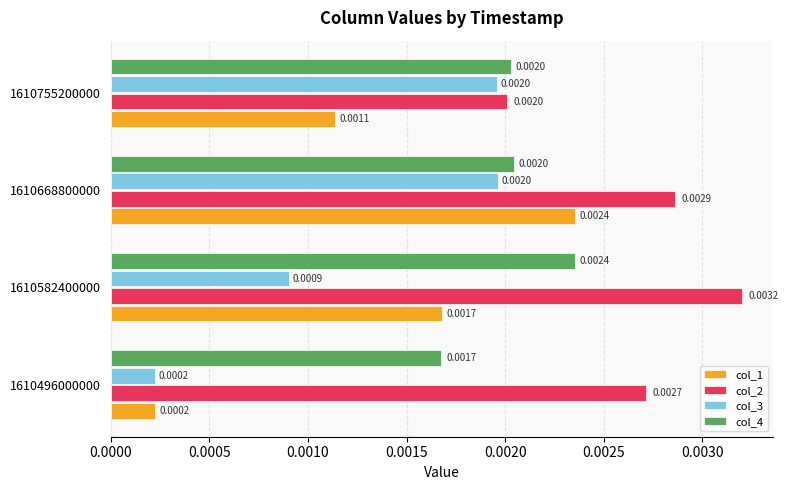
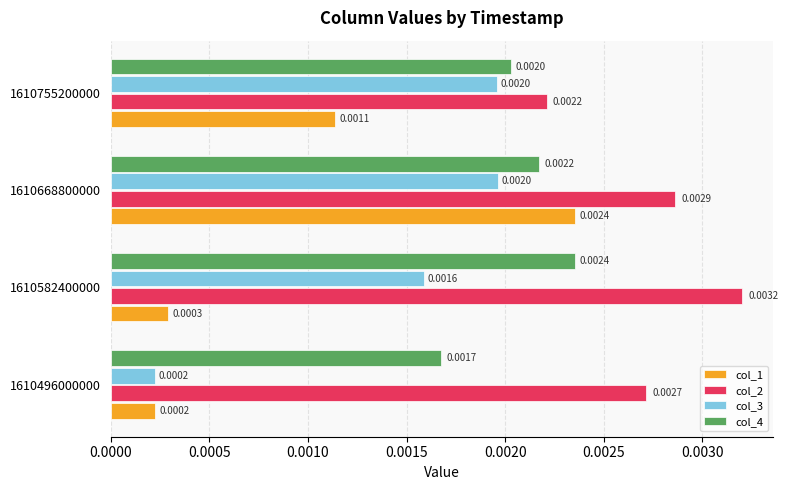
  {
    "col_1": {
      "1610755200000": 0.0011,
      "1610668800000": 0.0024,
-     "1610582400000": 0.0017,
+     "1610582400000": 0.0003,
      "1610496000000": 0.0002
    },
    "col_2": {
-     "1610755200000": 0.0020,
+     "1610755200000": 0.0022,
      "1610668800000": 0.0029,
      "1610582400000": 0.0032,
      "1610496000000": 0.0027
    },
    "col_3": {
      "1610755200000": 0.0020,
      "1610668800000": 0.0020,
-     "1610582400000": 0.0009,
+     "1610582400000": 0.0016,
      "1610496000000": 0.0002
    },
    "col_4": {
      "1610755200000": 0.0020,
-     "1610668800000": 0.0020,
+     "1610668800000": 0.0022,
      "1610582400000": 0.0024,
      "1610496000000": 0.0017
    }
  }
